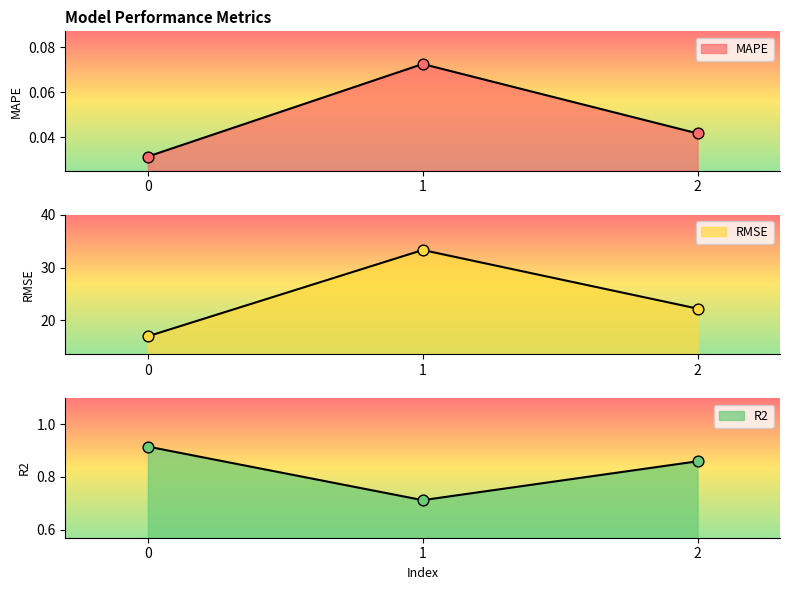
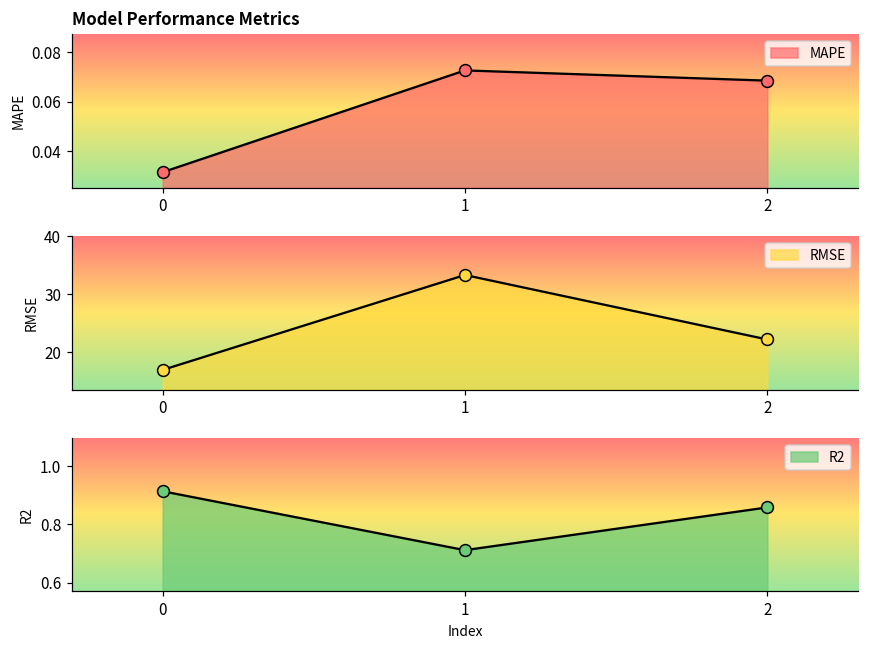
  {
    "Model Performance Metrics": {
      "0": 0.032,
      "1": 0.073,
-     "2": 0.042
+     "2": 0.069
    }
  }
